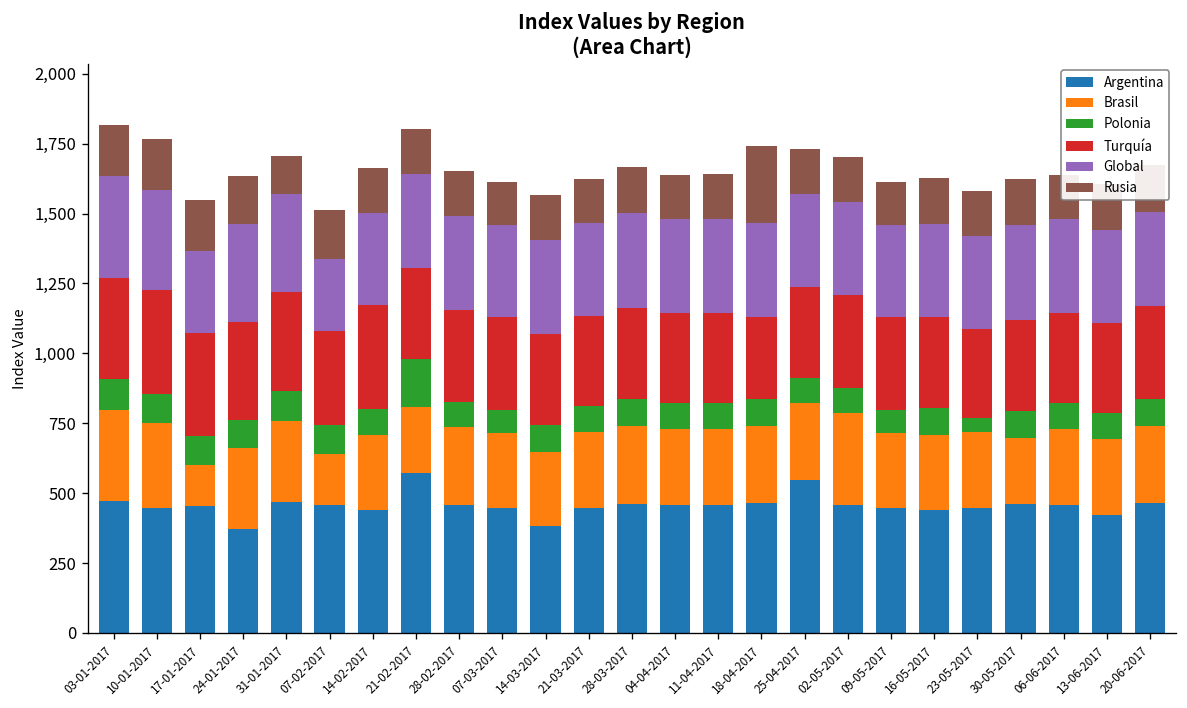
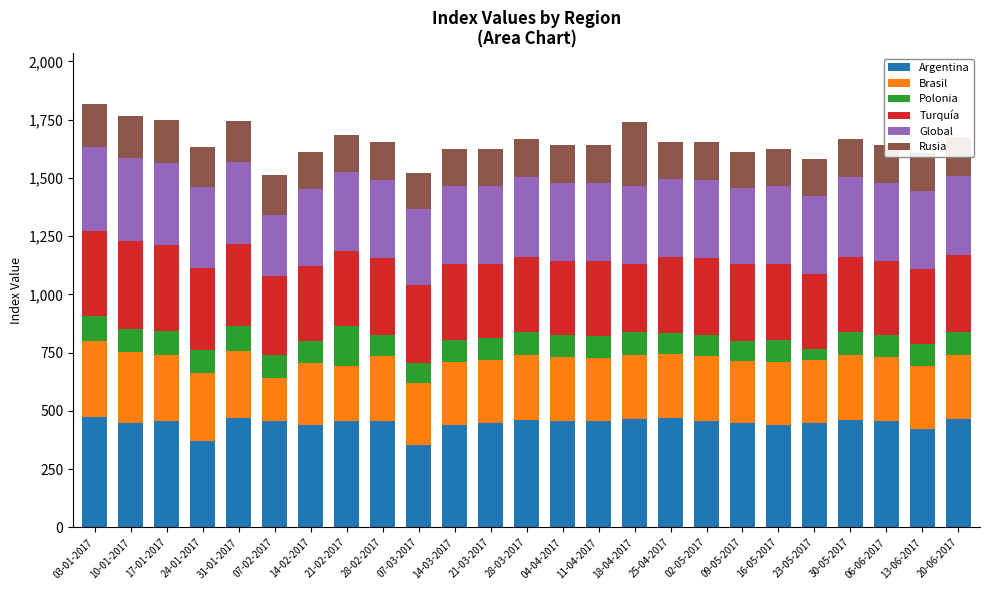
  {
    "Argentina": {
      "03-01-2017": 470,
      "10-01-2017": 450,
      "17-01-2017": 460,
      "24-01-2017": 370,
      "31-01-2017": 470,
      "07-02-2017": 460,
      "14-02-2017": 440,
-     "21-02-2017": 570,
+     "21-02-2017": 460,
      "28-02-2017": 460,
-     "07-03-2017": 450,
-     "14-03-2017": 380,
+     "07-03-2017": 350,
+     "14-03-2017": 440,
      "21-03-2017": 450,
      "28-03-2017": 460,
      "04-04-2017": 460,
      "11-04-2017": 460,
      "18-04-2017": 470,
-     "25-04-2017": 550,
+     "25-04-2017": 470,
      "02-05-2017": 460,
      "09-05-2017": 450,
      "16-05-2017": 440,
      "23-05-2017": 450,
      "30-05-2017": 460,
      "06-06-2017": 460,
      "13-06-2017": 420,
      "20-06-2017": 470
    },
    "Brasil": {
      "03-01-2017": 330,
      "10-01-2017": 310,
-     "17-01-2017": 150,
+     "17-01-2017": 290,
      "24-01-2017": 290,
      "31-01-2017": 290,
      "07-02-2017": 180,
      "14-02-2017": 270,
      "21-02-2017": 240,
      "28-02-2017": 280,
      "07-03-2017": 270,
      "14-03-2017": 270,
      "21-03-2017": 270,
      "28-03-2017": 280,
      "04-04-2017": 270,
      "11-04-2017": 270,
      "18-04-2017": 280,
      "25-04-2017": 270,
-     "02-05-2017": 330,
+     "02-05-2017": 280,
      "09-05-2017": 270,
      "16-05-2017": 270,
      "23-05-2017": 270,
-     "30-05-2017": 240,
+     "30-05-2017": 280,
      "06-06-2017": 270,
      "13-06-2017": 270,
      "20-06-2017": 280
    },
    "Polonia": {
      "03-01-2017": 110,
      "10-01-2017": 100,
      "17-01-2017": 100,
      "24-01-2017": 100,
      "31-01-2017": 110,
      "07-02-2017": 100,
      "14-02-2017": 100,
      "21-02-2017": 170,
      "28-02-2017": 90,
      "07-03-2017": 90,
      "14-03-2017": 100,
      "21-03-2017": 100,
      "28-03-2017": 100,
      "04-04-2017": 90,
      "11-04-2017": 100,
      "18-04-2017": 100,
      "25-04-2017": 90,
      "02-05-2017": 90,
      "09-05-2017": 90,
      "16-05-2017": 100,
      "23-05-2017": 50,
      "30-05-2017": 100,
      "06-06-2017": 90,
      "13-06-2017": 100,
      "20-06-2017": 100
    },
    "Turquía": {
      "03-01-2017": 360,
      "10-01-2017": 370,
      "17-01-2017": 370,
      "24-01-2017": 350,
      "31-01-2017": 350,
      "07-02-2017": 340,
-     "14-02-2017": 370,
+     "14-02-2017": 320,
      "21-02-2017": 330,
      "28-02-2017": 330,
      "07-03-2017": 330,
      "14-03-2017": 330,
      "21-03-2017": 320,
      "28-03-2017": 330,
      "04-04-2017": 320,
      "11-04-2017": 320,
      "18-04-2017": 290,
      "25-04-2017": 330,
      "02-05-2017": 330,
      "09-05-2017": 330,
      "16-05-2017": 330,
      "23-05-2017": 320,
      "30-05-2017": 330,
      "06-06-2017": 320,
      "13-06-2017": 320,
      "20-06-2017": 330
    },
    "Global": {
      "03-01-2017": 360,
      "10-01-2017": 360,
-     "17-01-2017": 290,
+     "17-01-2017": 350,
      "24-01-2017": 350,
      "31-01-2017": 350,
      "07-02-2017": 260,
      "14-02-2017": 330,
      "21-02-2017": 340,
      "28-02-2017": 330,
      "07-03-2017": 330,
      "14-03-2017": 330,
      "21-03-2017": 330,
      "28-03-2017": 340,
      "04-04-2017": 330,
      "11-04-2017": 330,
      "18-04-2017": 340,
      "25-04-2017": 330,
      "02-05-2017": 330,
      "09-05-2017": 330,
      "16-05-2017": 330,
      "23-05-2017": 330,
      "30-05-2017": 340,
      "06-06-2017": 330,
      "13-06-2017": 330,
      "20-06-2017": 340
    },
    "Rusia": {
      "03-01-2017": 180,
      "10-01-2017": 180,
      "17-01-2017": 180,
      "24-01-2017": 170,
-     "31-01-2017": 140,
+     "31-01-2017": 180,
      "07-02-2017": 170,
      "14-02-2017": 160,
      "21-02-2017": 160,
      "28-02-2017": 160,
      "07-03-2017": 150,
      "14-03-2017": 160,
      "21-03-2017": 160,
      "28-03-2017": 160,
      "04-04-2017": 160,
      "11-04-2017": 160,
      "18-04-2017": 270,
      "25-04-2017": 160,
      "02-05-2017": 160,
      "09-05-2017": 150,
      "16-05-2017": 160,
      "23-05-2017": 160,
      "30-05-2017": 160
    }
  }
